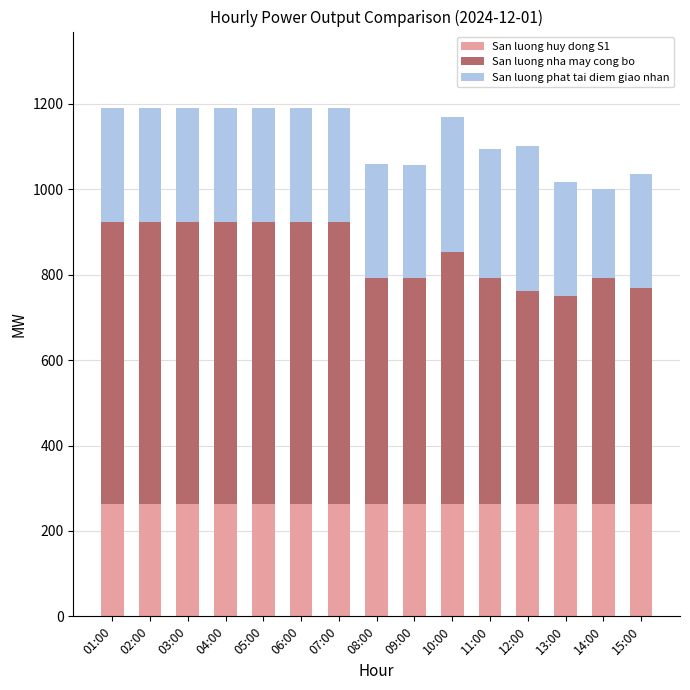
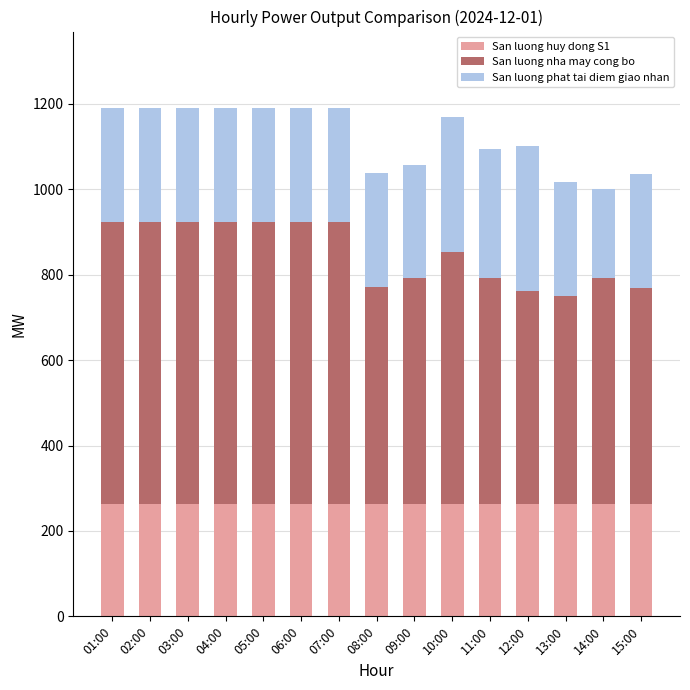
  {
    "San luong huy dong S1": {
      "01:00": 260,
      "02:00": 260,
      "03:00": 260,
      "04:00": 260,
      "05:00": 260,
      "06:00": 260,
      "07:00": 260,
      "08:00": 260,
      "09:00": 260,
      "10:00": 260,
      "11:00": 260,
      "12:00": 260,
      "13:00": 260,
      "14:00": 260,
      "15:00": 260
    },
    "San luong nha may cong bo": {
      "01:00": 660,
      "02:00": 660,
      "03:00": 660,
      "04:00": 660,
      "05:00": 660,
      "06:00": 660,
      "07:00": 660,
-     "08:00": 530,
+     "08:00": 510,
      "09:00": 530,
      "10:00": 590,
      "11:00": 530,
      "12:00": 500,
      "13:00": 490,
      "14:00": 530,
      "15:00": 500
    },
    "San luong phat tai diem giao nhan": {
      "01:00": 270,
      "02:00": 270,
      "03:00": 270,
      "04:00": 270,
      "05:00": 270,
      "06:00": 270,
      "07:00": 270,
      "08:00": 270,
      "09:00": 270,
      "10:00": 310,
      "11:00": 300,
      "12:00": 340,
      "13:00": 270,
      "14:00": 210,
      "15:00": 270
    }
  }
